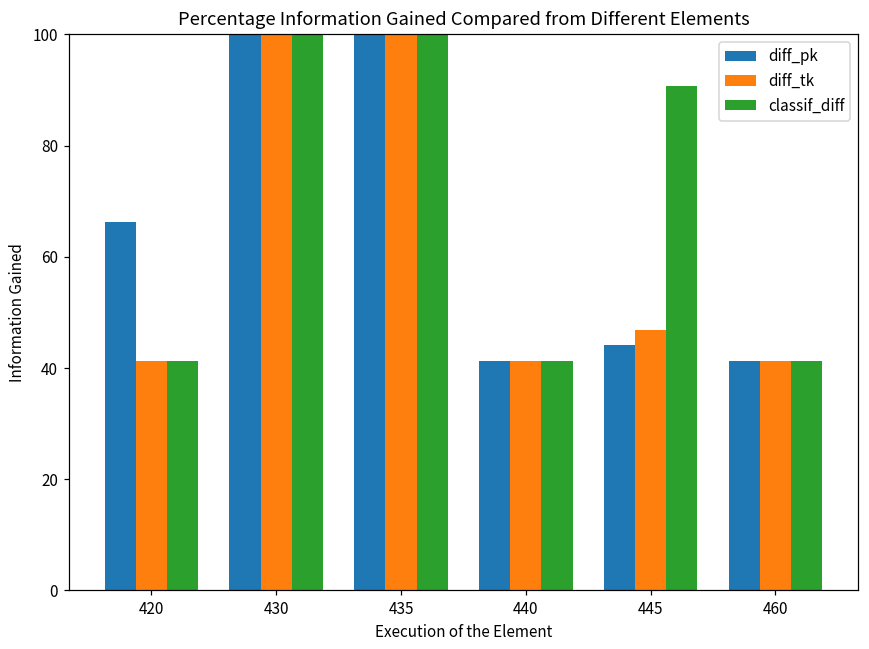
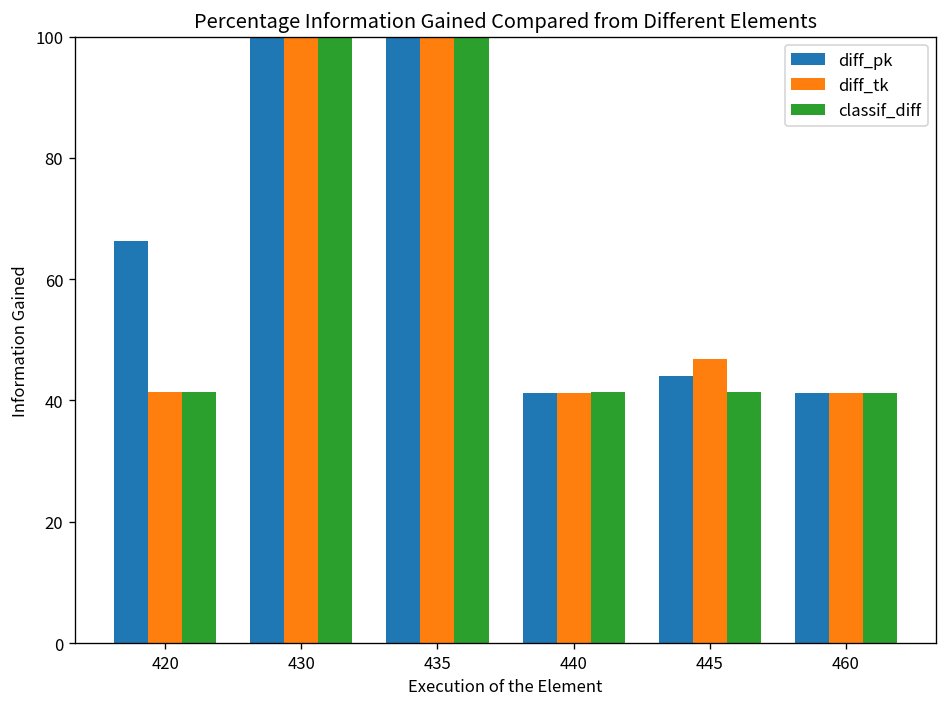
  {
    "diff_pk": {
      "420": 66,
      "430": 100,
      "435": 100,
      "440": 41,
      "445": 44,
      "460": 41
    },
    "diff_tk": {
      "420": 41,
      "430": 100,
      "435": 100,
      "440": 41,
      "445": 47,
      "460": 41
    },
    "classif_diff": {
      "420": 41,
      "430": 100,
      "435": 100,
      "440": 41,
-     "445": 91,
+     "445": 41,
      "460": 41
    }
  }
